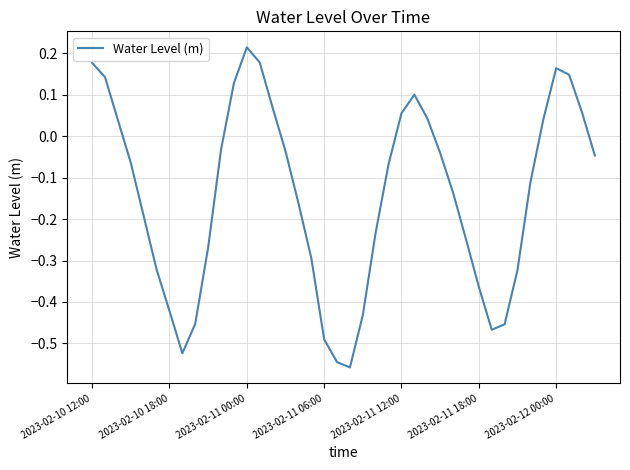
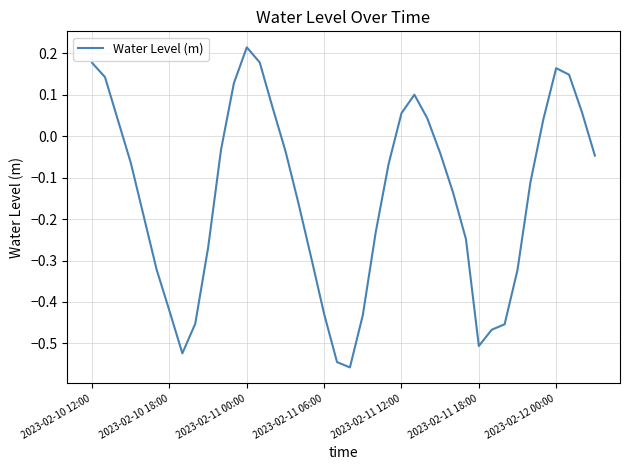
  {
    "2023-02-10 12:00": 0.18,
    "2023-02-10 18:00": -0.42,
    "2023-02-11 00:00": 0.21,
-   "2023-02-11 06:00": -0.49,
+   "2023-02-11 06:00": -0.43,
    "2023-02-11 12:00": 0.06,
-   "2023-02-11 18:00": -0.36,
+   "2023-02-11 18:00": -0.51,
    "2023-02-12 00:00": 0.16
  }
